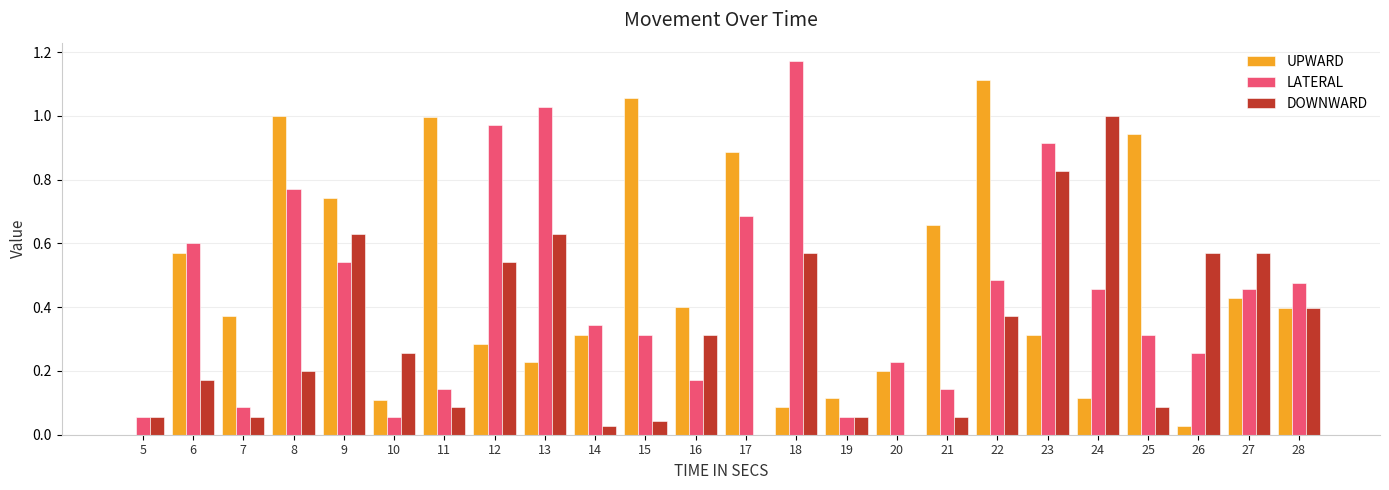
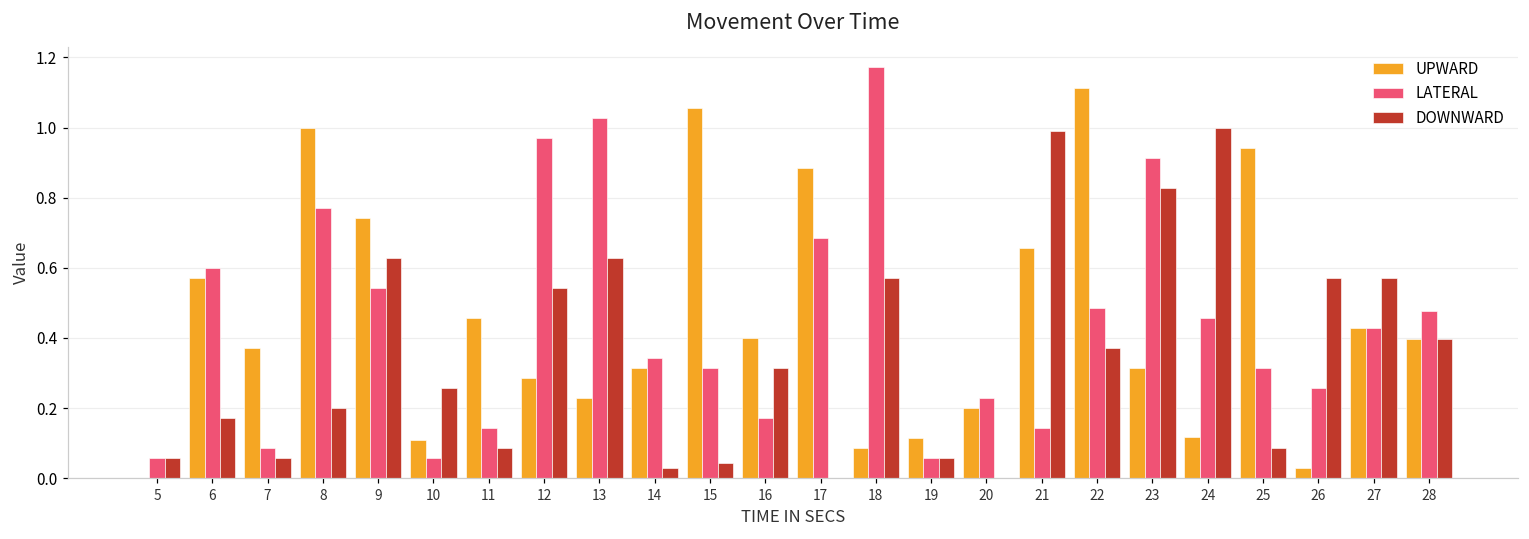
  {
    "UPWARD": {
      "5": 0.00,
      "6": 0.57,
      "7": 0.37,
      "8": 1.00,
      "9": 0.74,
      "10": 0.11,
-     "11": 1.00,
+     "11": 0.46,
      "12": 0.29,
      "13": 0.23,
      "14": 0.31,
      "15": 1.06,
      "16": 0.40,
      "17": 0.89,
      "18": 0.09,
      "19": 0.11,
      "20": 0.20,
      "21": 0.66,
      "22": 1.11,
      "23": 0.31,
      "24": 0.12,
      "25": 0.94,
      "26": 0.03,
      "27": 0.43,
      "28": 0.40
    },
    "LATERAL": {
      "5": 0.06,
      "6": 0.60,
      "7": 0.09,
      "8": 0.77,
      "9": 0.54,
      "10": 0.06,
      "11": 0.14,
      "12": 0.97,
      "13": 1.03,
      "14": 0.34,
      "15": 0.31,
      "16": 0.17,
      "17": 0.69,
      "18": 1.17,
      "19": 0.06,
      "20": 0.23,
      "21": 0.14,
      "22": 0.49,
      "23": 0.91,
      "24": 0.46,
      "25": 0.31,
      "26": 0.26,
-     "27": 0.46,
+     "27": 0.43,
      "28": 0.48
    },
    "DOWNWARD": {
      "5": 0.06,
      "6": 0.17,
      "7": 0.06,
      "8": 0.20,
      "9": 0.63,
      "10": 0.26,
      "11": 0.09,
      "12": 0.54,
      "13": 0.63,
      "14": 0.03,
      "15": 0.04,
      "16": 0.31,
      "17": 0.00,
      "18": 0.57,
      "19": 0.06,
      "20": 0.00,
-     "21": 0.06,
+     "21": 0.99,
      "22": 0.37,
      "23": 0.83,
      "24": 1.00,
      "25": 0.09,
      "26": 0.57,
      "27": 0.57,
      "28": 0.40
    }
  }
